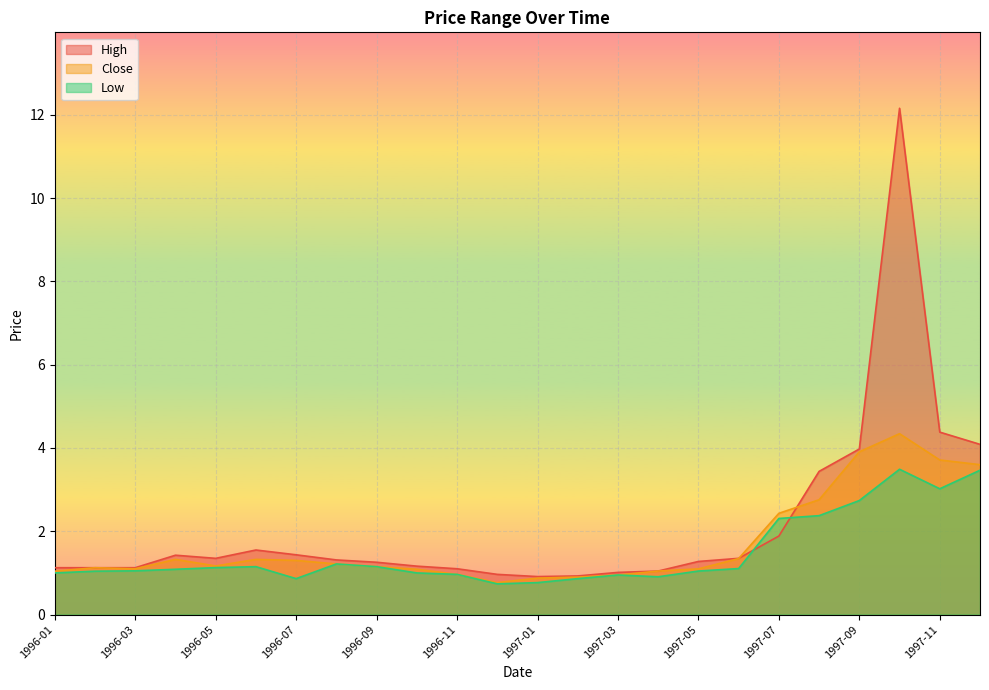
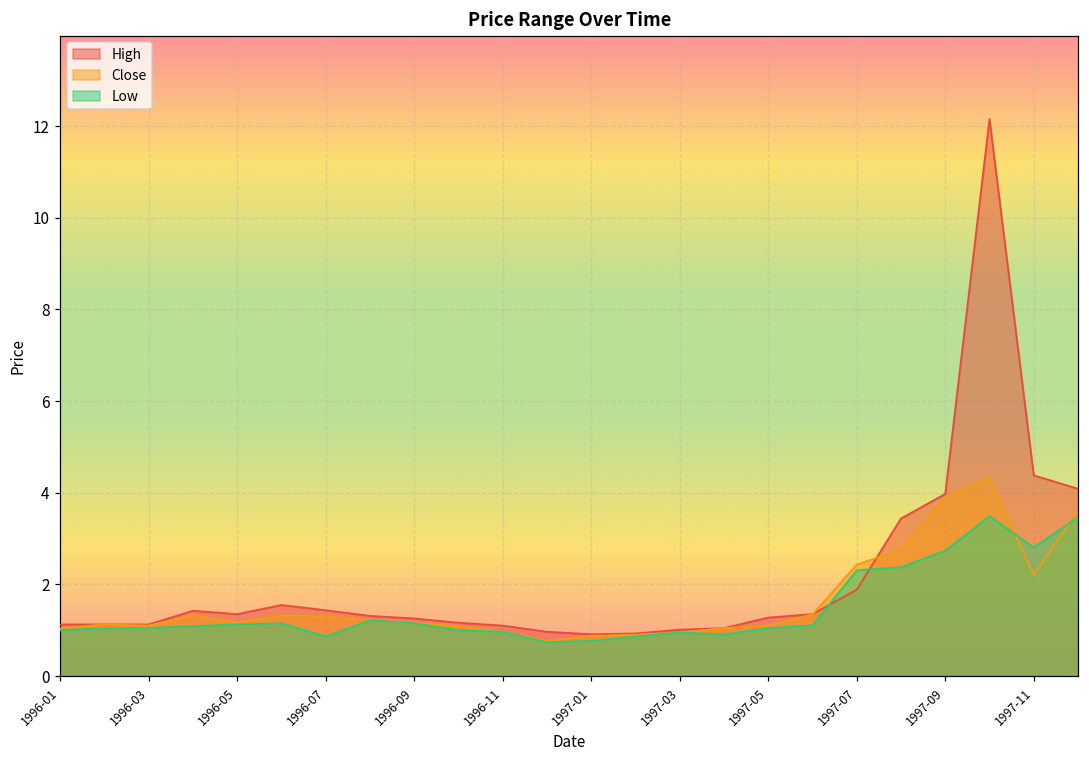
  {
    "High": {
      "1996-01": 1.1,
      "1996-05": 1.4,
      "1996-07": 1.4,
      "1996-09": 1.3,
      "1996-11": 1.1,
      "1997-03": 1.0,
      "1997-05": 1.3,
      "1997-07": 1.9,
      "1997-09": 4.0,
      "1997-11": 4.4
    },
    "Close": {
      "1996-07": 1.3,
      "1997-07": 2.4,
      "1997-09": 3.9,
-     "1997-11": 3.7
+     "1997-11": 2.2
    },
    "Low": {
      "1996-07": 0.9,
      "1997-01": 0.8,
      "1997-07": 2.3,
      "1997-09": 2.7,
-     "1997-11": 3.0
+     "1997-11": 2.8
    }
  }
